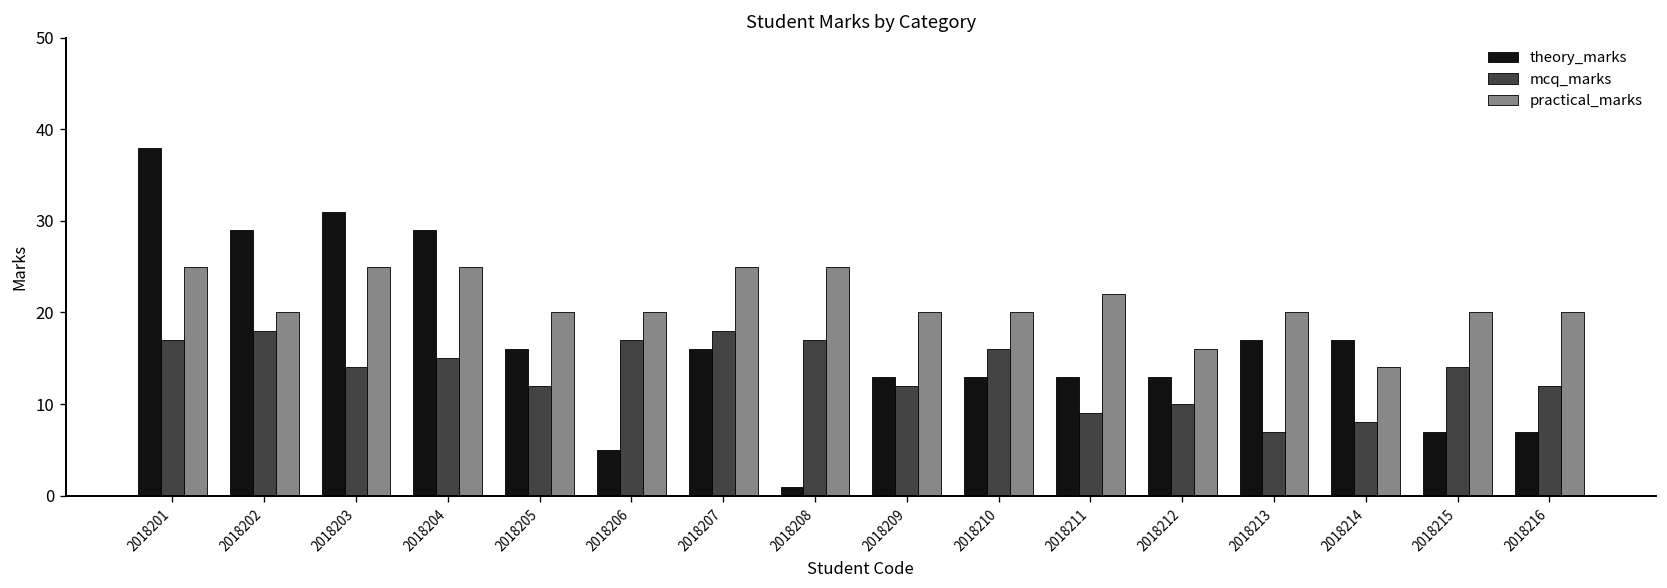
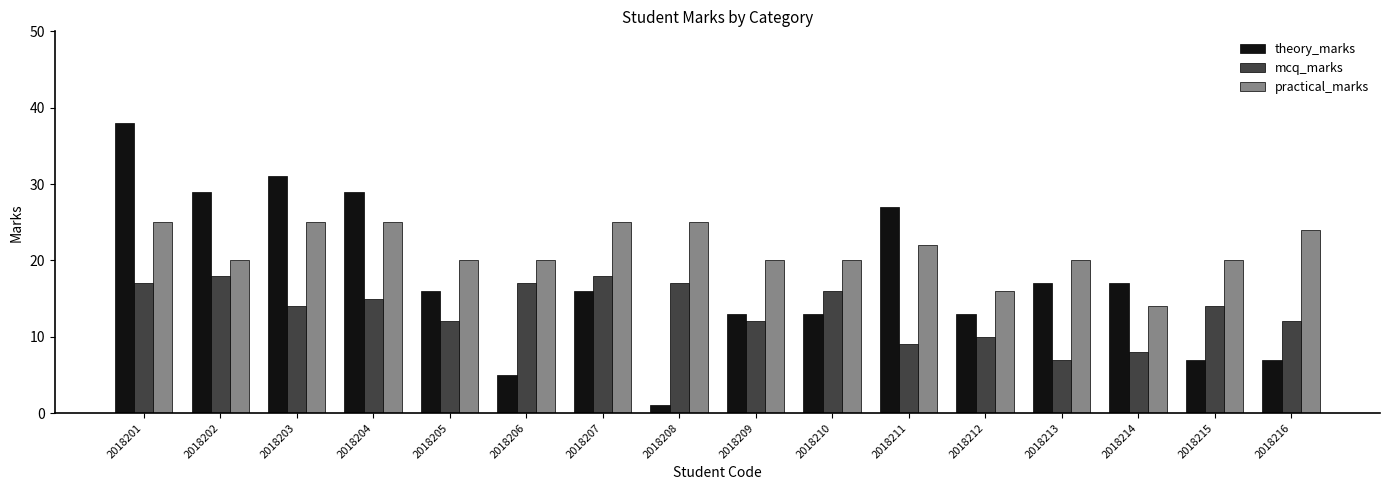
  {
    "theory_marks": {
      "2018201": 38,
      "2018202": 29,
      "2018203": 31,
      "2018204": 29,
      "2018205": 16,
      "2018206": 5,
      "2018207": 16,
      "2018208": 1,
      "2018209": 13,
      "2018210": 13,
-     "2018211": 13,
+     "2018211": 27,
      "2018212": 13,
      "2018213": 17,
      "2018214": 17,
      "2018215": 7,
      "2018216": 7
    },
    "mcq_marks": {
      "2018201": 17,
      "2018202": 18,
      "2018203": 14,
      "2018204": 15,
      "2018205": 12,
      "2018206": 17,
      "2018207": 18,
      "2018208": 17,
      "2018209": 12,
      "2018210": 16,
      "2018211": 9,
      "2018212": 10,
      "2018213": 7,
      "2018214": 8,
      "2018215": 14,
      "2018216": 12
    },
    "practical_marks": {
      "2018201": 25,
      "2018202": 20,
      "2018203": 25,
      "2018204": 25,
      "2018205": 20,
      "2018206": 20,
      "2018207": 25,
      "2018208": 25,
      "2018209": 20,
      "2018210": 20,
      "2018211": 22,
      "2018212": 16,
      "2018213": 20,
      "2018214": 14,
      "2018215": 20,
-     "2018216": 20
+     "2018216": 24
    }
  }
